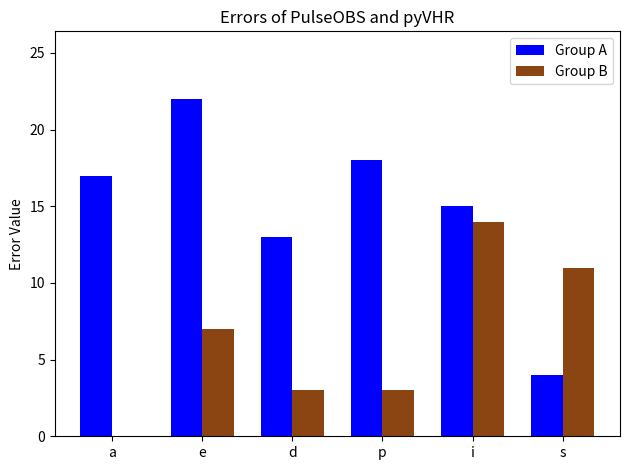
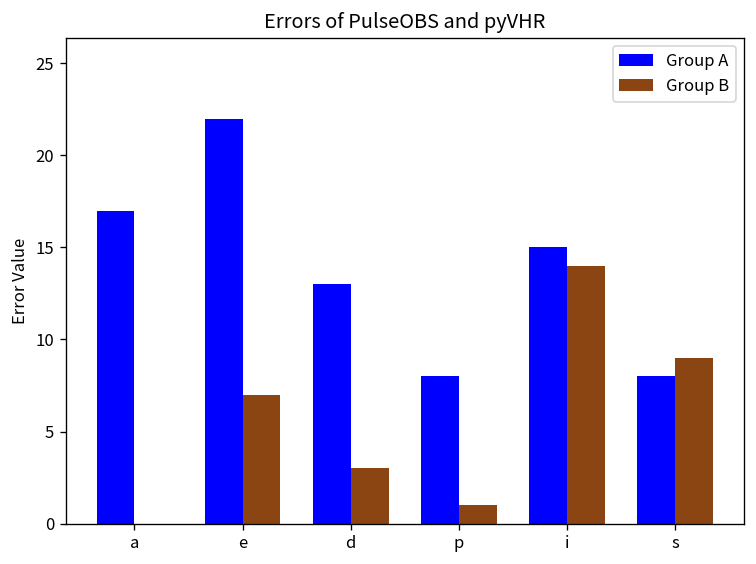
  {
    "Group A": {
      "a": 17,
      "e": 22,
      "d": 13,
-     "p": 18,
+     "p": 8,
      "i": 15,
-     "s": 4
+     "s": 8
    },
    "Group B": {
      "a": 0,
      "e": 7,
      "d": 3,
-     "p": 3,
+     "p": 1,
      "i": 14,
-     "s": 11
+     "s": 9
    }
  }
